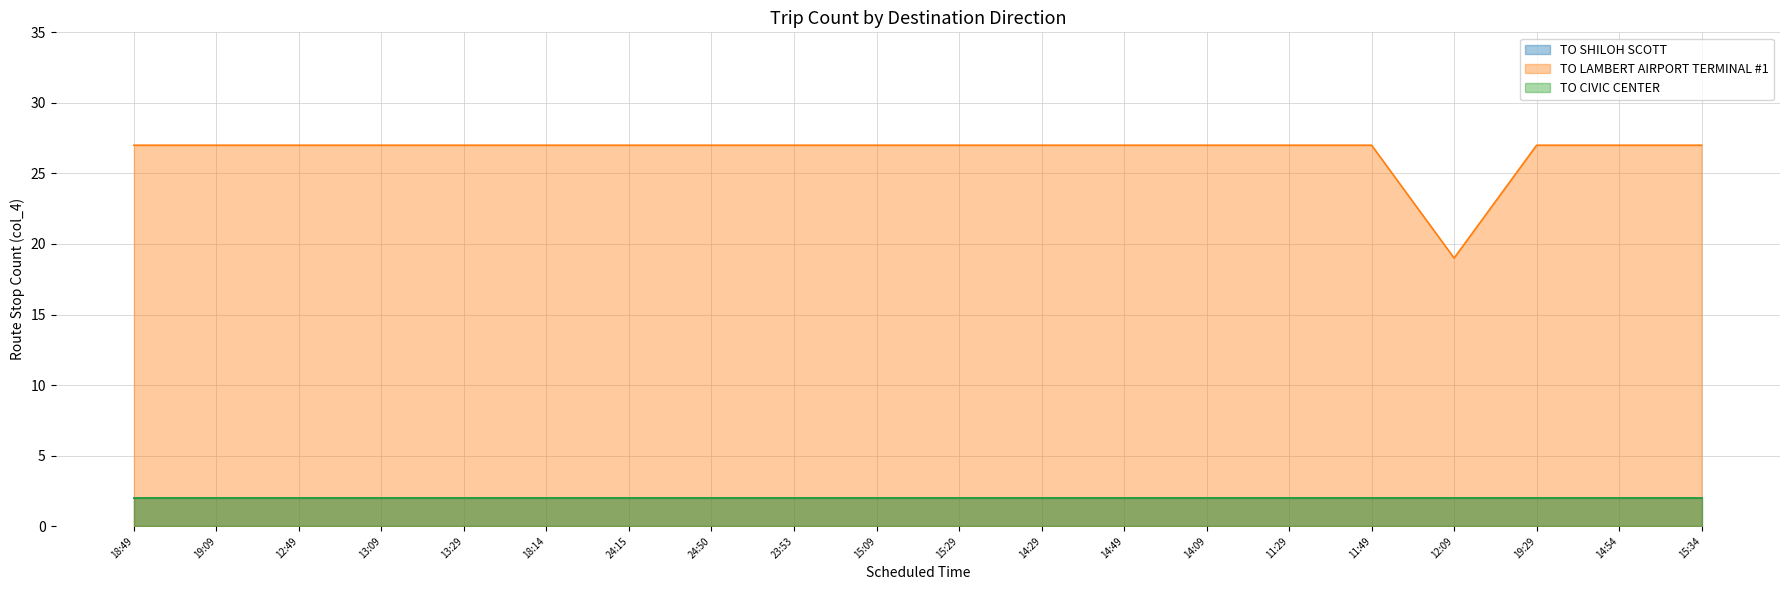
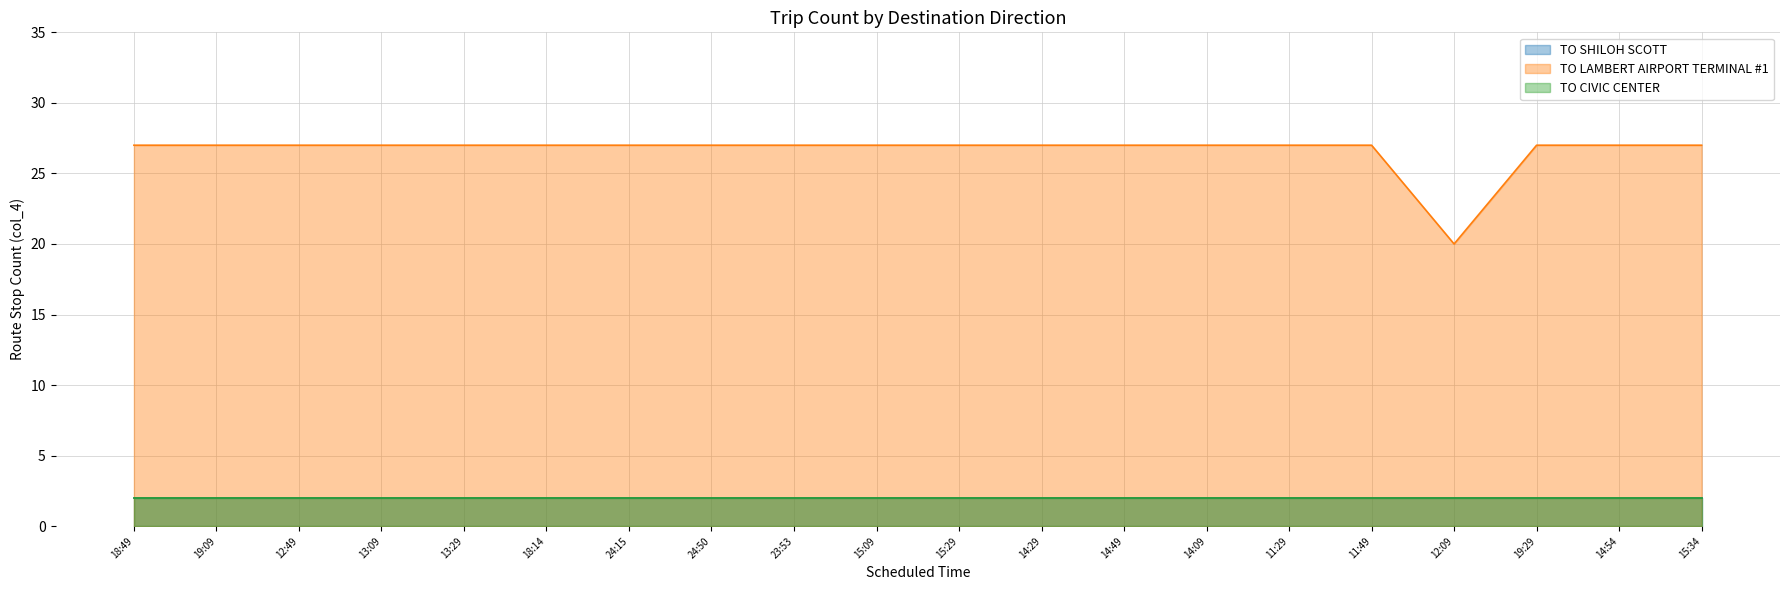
  {
    "TO CIVIC CENTER": {
      "18:49": 2,
      "19:09": 2,
      "12:49": 2,
      "13:09": 2,
      "13:29": 2,
      "18:14": 2,
      "24:15": 2,
      "24:50": 2,
      "23:53": 2,
      "15:09": 2,
      "15:29": 2,
      "14:29": 2,
      "14:49": 2,
      "14:09": 2,
      "11:29": 2,
      "11:49": 2,
      "12:09": 2,
      "19:29": 2,
      "14:54": 2,
      "15:34": 2
    },
    "TO LAMBERT AIRPORT TERMINAL #1": {
      "18:49": 27,
      "19:09": 27,
      "12:49": 27,
      "13:09": 27,
      "13:29": 27,
      "18:14": 27,
      "24:15": 27,
      "24:50": 27,
      "23:53": 27,
      "15:09": 27,
      "15:29": 27,
      "14:29": 27,
      "14:49": 27,
      "14:09": 27,
      "11:29": 27,
      "11:49": 27,
-     "12:09": 19,
+     "12:09": 20,
      "19:29": 27,
      "14:54": 27,
      "15:34": 27
    }
  }
